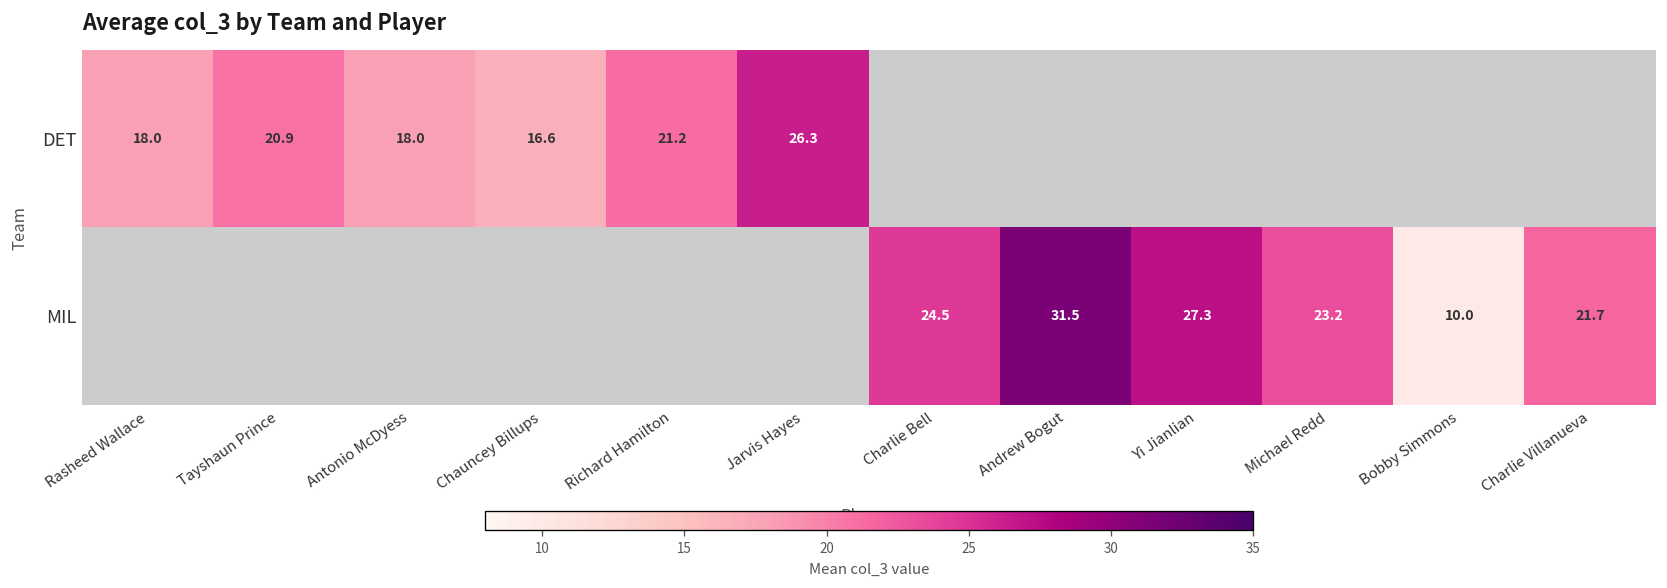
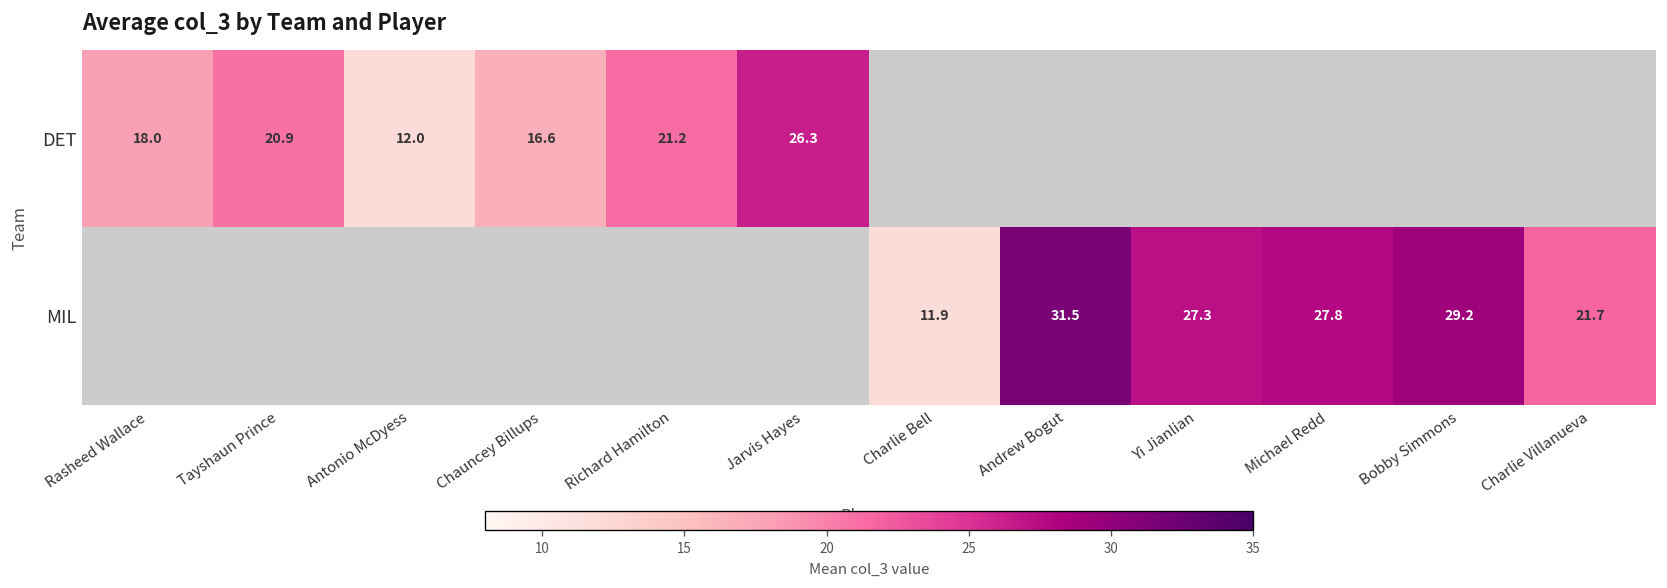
  {
    "DET": {
      "Rasheed Wallace": 18.0,
      "Tayshaun Prince": 20.9,
-     "Antonio McDyess": 18.0,
+     "Antonio McDyess": 12.0,
      "Chauncey Billups": 16.6,
      "Richard Hamilton": 21.2,
      "Jarvis Hayes": 26.3
    },
    "MIL": {
-     "Charlie Bell": 24.5,
+     "Charlie Bell": 11.9,
      "Andrew Bogut": 31.5,
      "Yi Jianlian": 27.3,
-     "Michael Redd": 23.2,
-     "Bobby Simmons": 10.0,
+     "Michael Redd": 27.8,
+     "Bobby Simmons": 29.2,
      "Charlie Villanueva": 21.7
    }
  }
